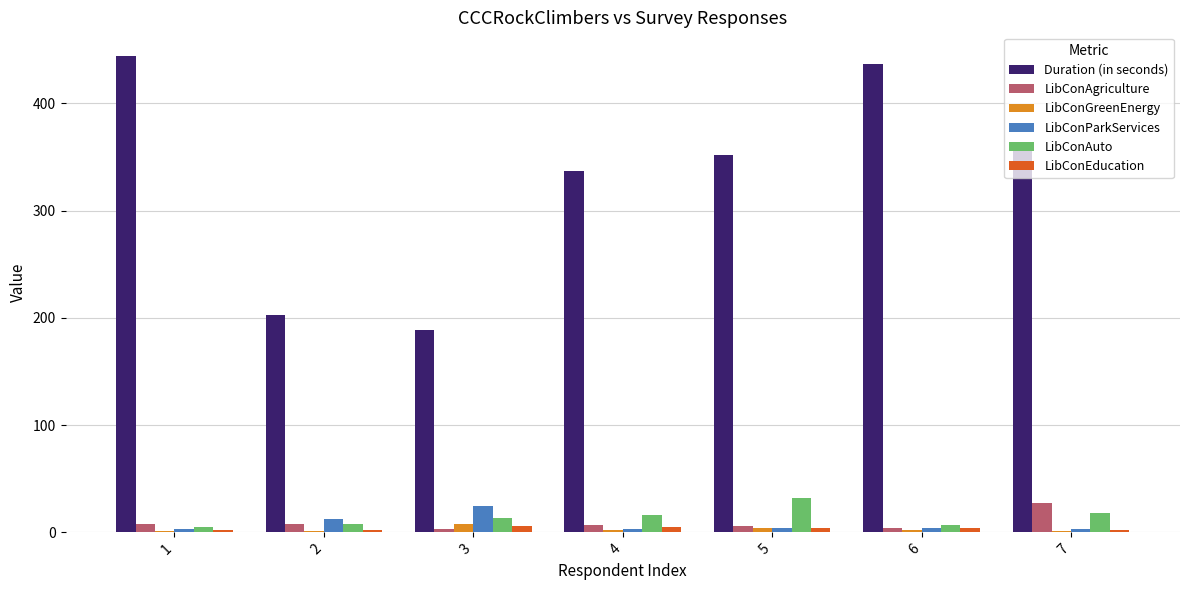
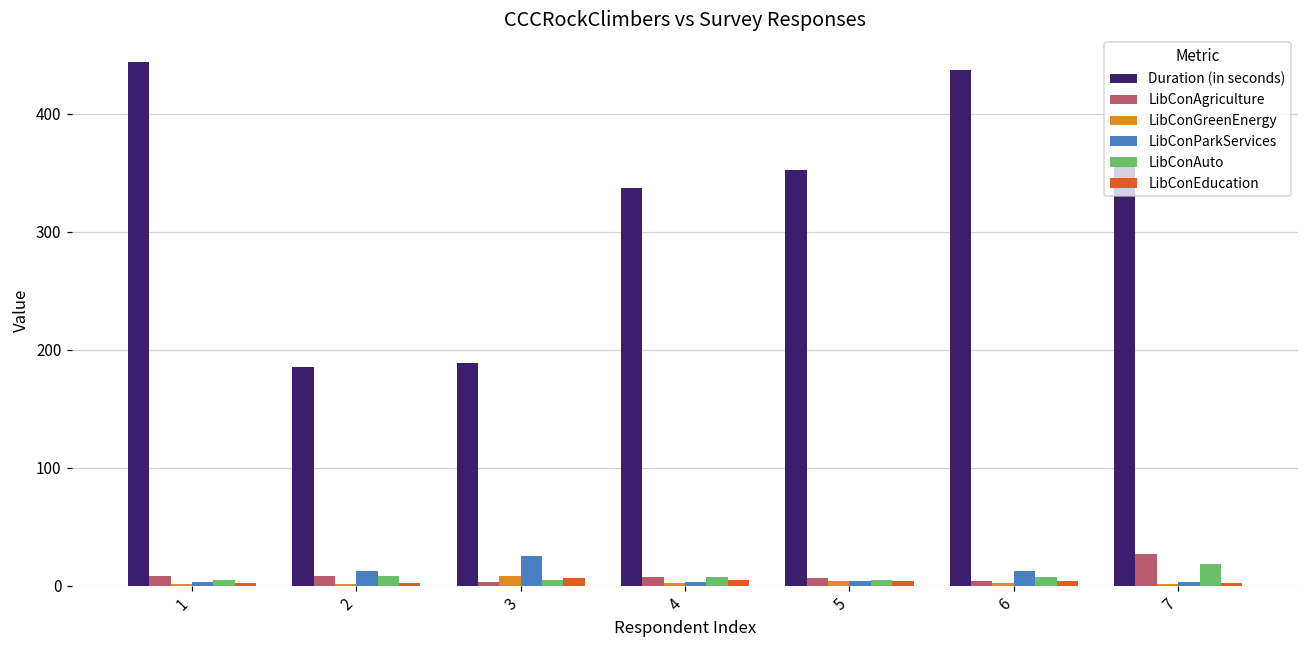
  {
    "Duration (in seconds)": {
      "1": 444,
-     "2": 203,
+     "2": 185,
      "3": 189,
      "4": 337,
      "5": 352,
      "6": 437
    },
    "LibConAgriculture": {
      "1": 8,
      "2": 8,
      "3": 3,
      "4": 7,
      "5": 6,
      "6": 4,
      "7": 27
    },
    "LibConParkServices": {
      "1": 3,
      "2": 12,
      "3": 25,
      "4": 3,
      "5": 4,
-     "6": 4,
+     "6": 12,
      "7": 3
    },
    "LibConAuto": {
      "1": 5,
      "2": 8,
-     "3": 13,
-     "4": 16,
-     "5": 32,
+     "3": 5,
+     "4": 7,
+     "5": 5,
      "6": 7,
      "7": 18
    }
  }
